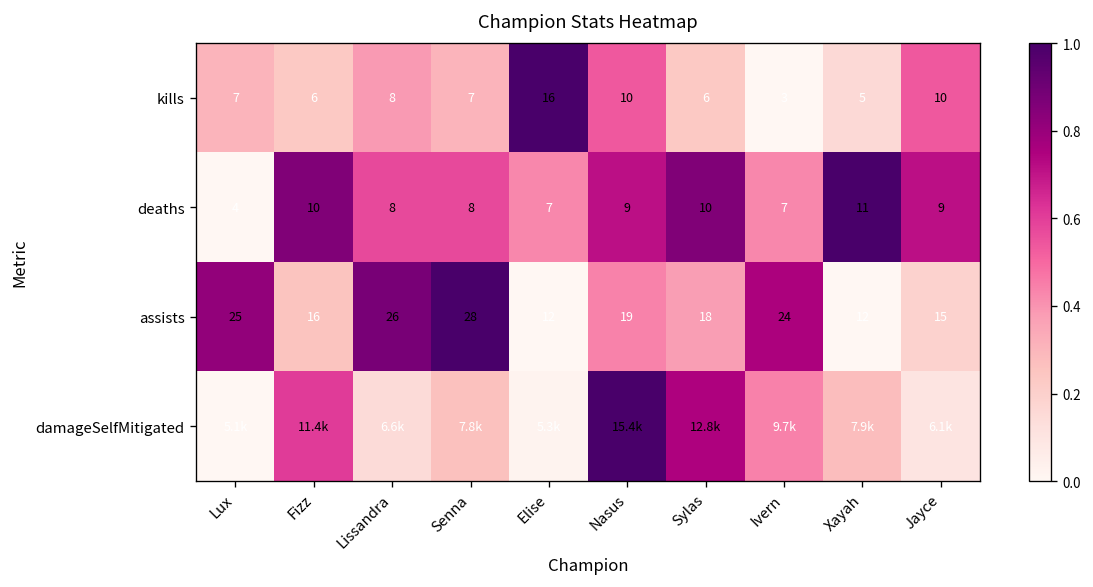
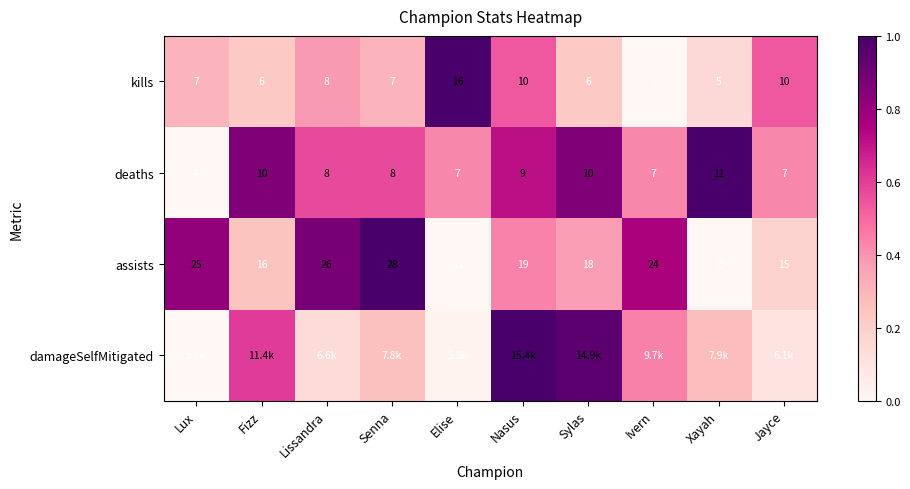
  {
    "kills": {
      "Lux": "7",
      "Fizz": "6",
      "Lissandra": "8",
      "Senna": "7",
      "Elise": "16",
      "Nasus": "10",
      "Sylas": "6",
      "Jayce": "10"
    },
    "deaths": {
      "Fizz": "10",
      "Lissandra": "8",
      "Senna": "8",
      "Elise": "7",
      "Nasus": "9",
      "Sylas": "10",
      "Ivern": "7",
      "Xayah": "11",
-     "Jayce": "9"
+     "Jayce": "7"
    },
    "assists": {
      "Lux": "25",
      "Fizz": "16",
      "Lissandra": "26",
      "Senna": "28",
      "Nasus": "19",
      "Sylas": "18",
      "Ivern": "24",
      "Jayce": "15"
    },
    "damageSelfMitigated": {
      "Fizz": "11.4k",
      "Senna": "7.8k",
      "Nasus": "15.4k",
-     "Sylas": "12.8k",
+     "Sylas": "14.9k",
      "Ivern": "9.7k",
      "Xayah": "7.9k"
    }
  }
